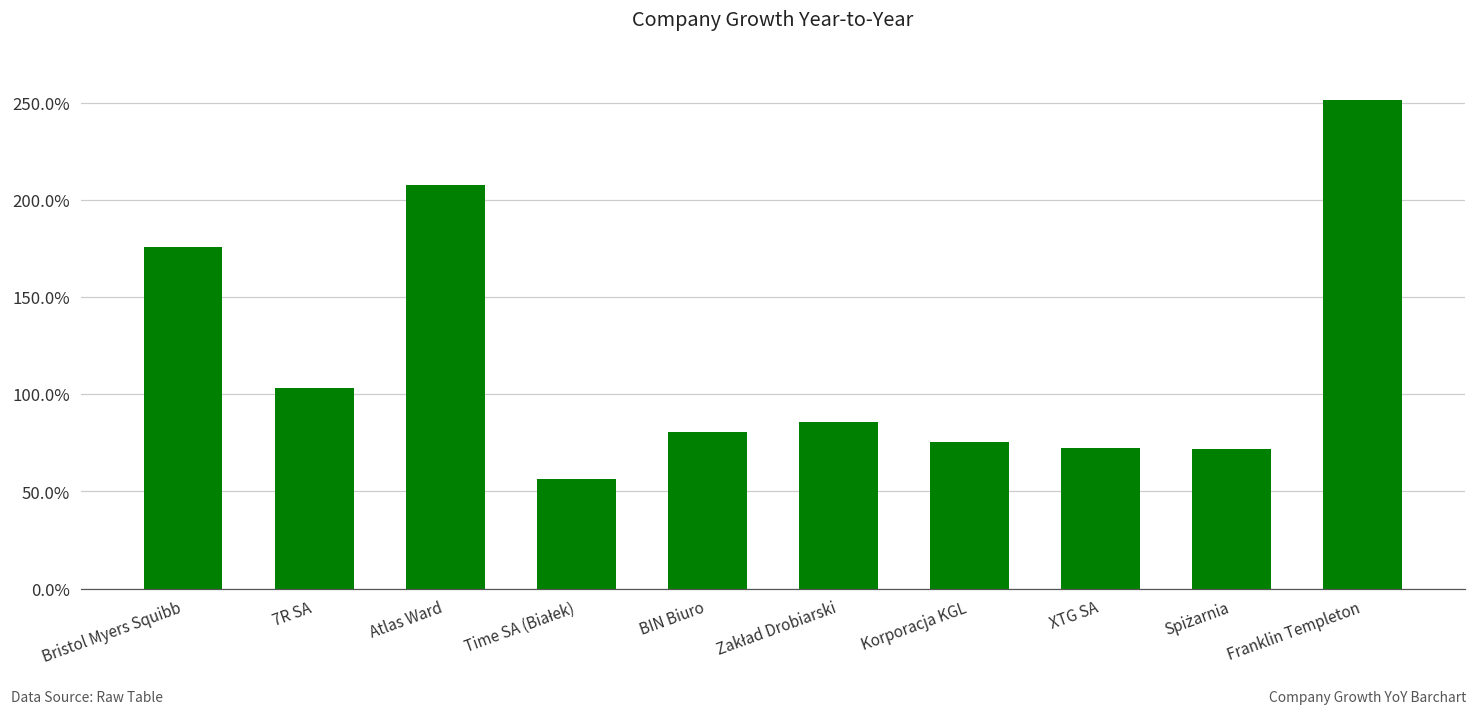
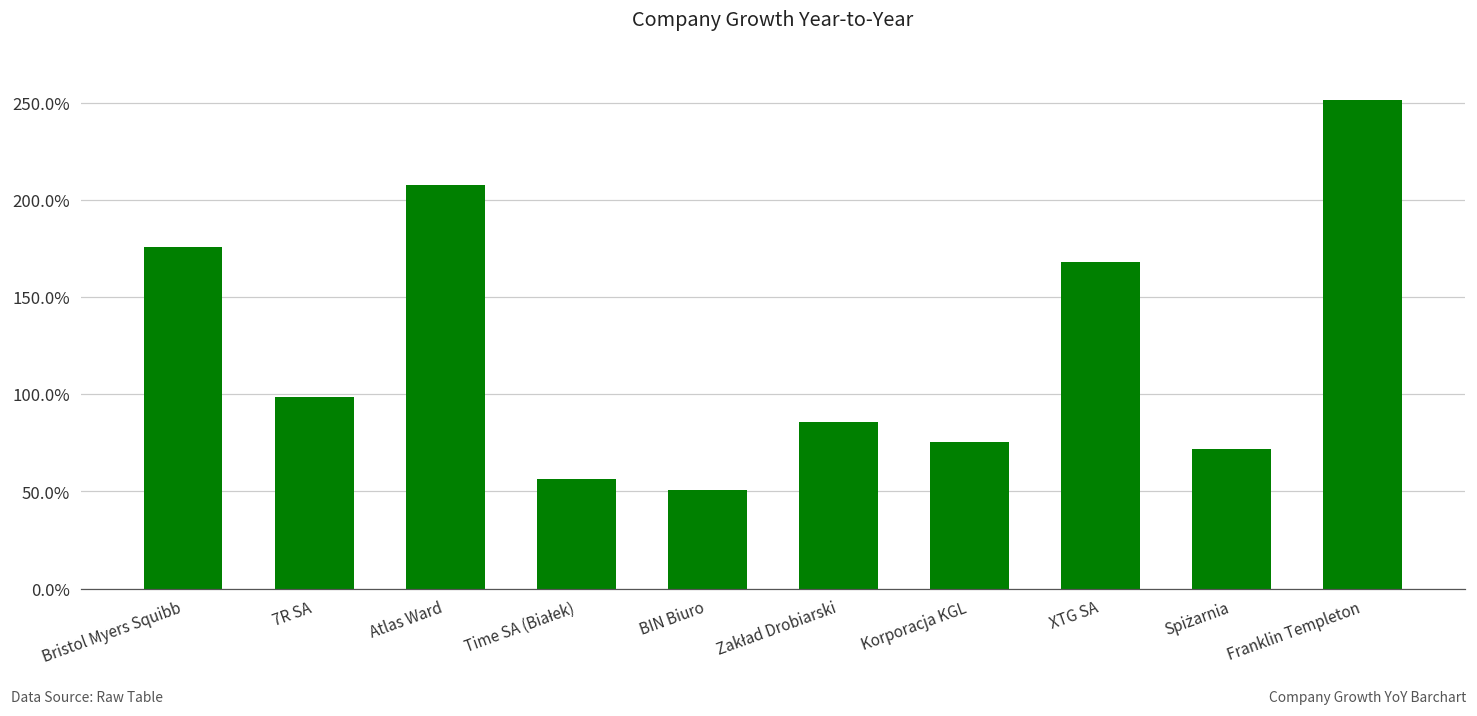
  {
    "Bristol Myers Squibb": "176%",
-   "7R SA": "103%",
+   "7R SA": "98%",
    "Atlas Ward": "208%",
    "Time SA (Białek)": "57%",
-   "BIN Biuro": "81%",
+   "BIN Biuro": "51%",
    "Zakład Drobiarski": "86%",
    "Korporacja KGL": "75%",
-   "XTG SA": "73%",
+   "XTG SA": "168%",
    "Spiżarnia": "72%",
    "Franklin Templeton": "252%"
  }
